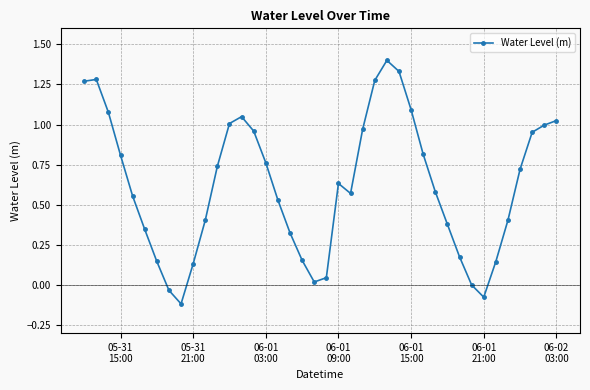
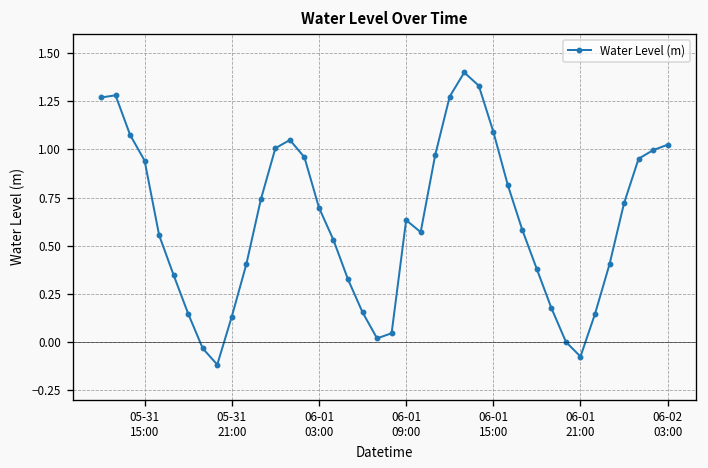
  {
-   "05-31 15:00": 0.81,
+   "05-31 15:00": 0.94,
    "05-31 21:00": 0.13,
-   "06-01 03:00": 0.76,
+   "06-01 03:00": 0.70,
    "06-01 09:00": 0.63,
    "06-01 15:00": 1.09,
    "06-01 21:00": -0.08,
    "06-02 03:00": 1.02
  }
